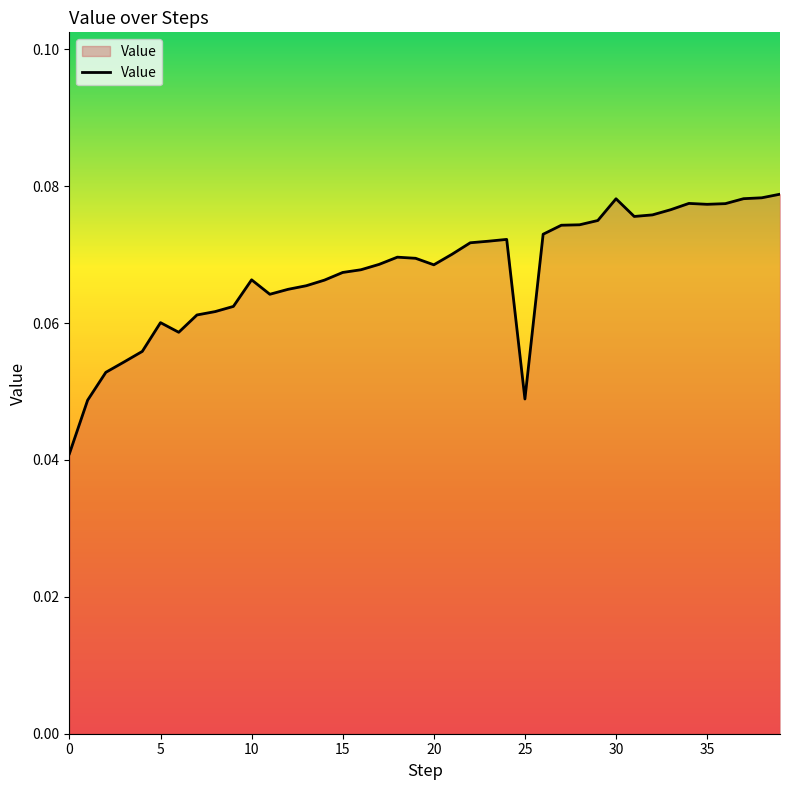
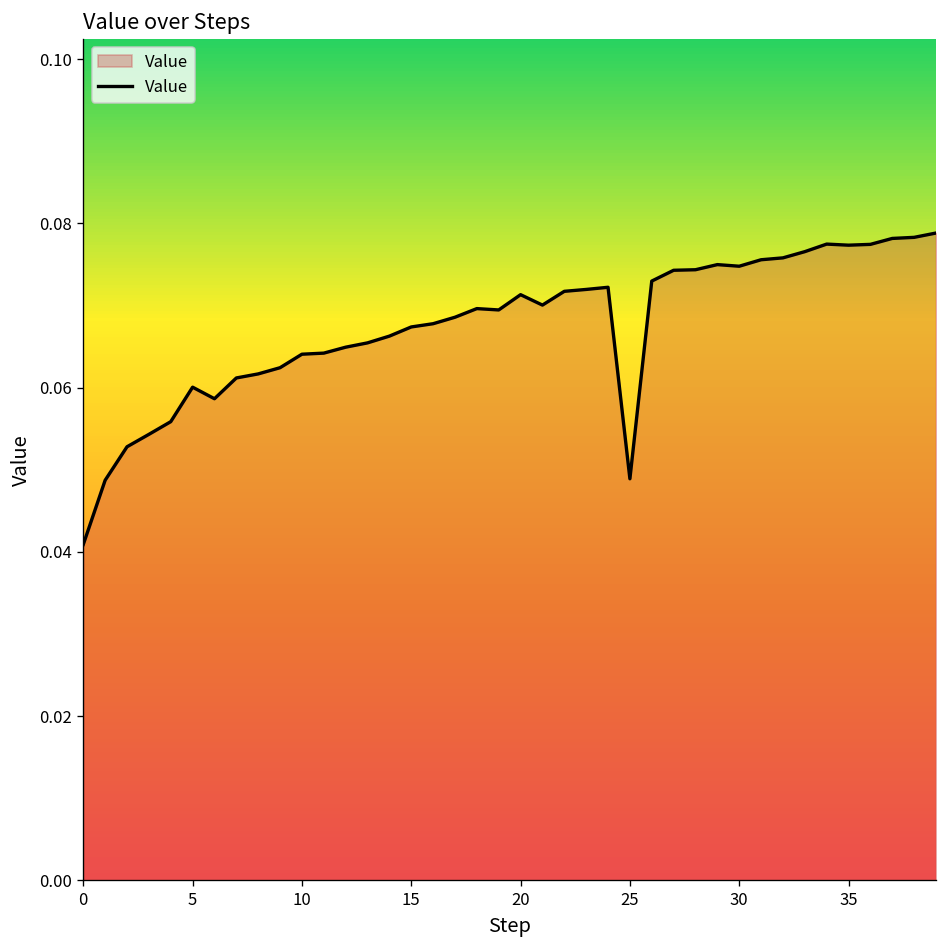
  {
    "0": 0.041,
    "5": 0.060,
-   "10": 0.066,
+   "10": 0.064,
    "15": 0.067,
-   "20": 0.069,
+   "20": 0.071,
    "25": 0.049,
-   "30": 0.078,
+   "30": 0.075,
    "35": 0.077
  }
